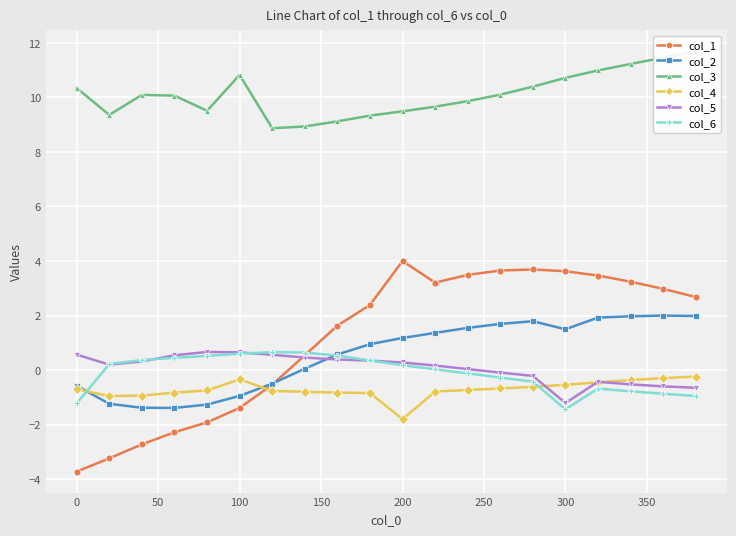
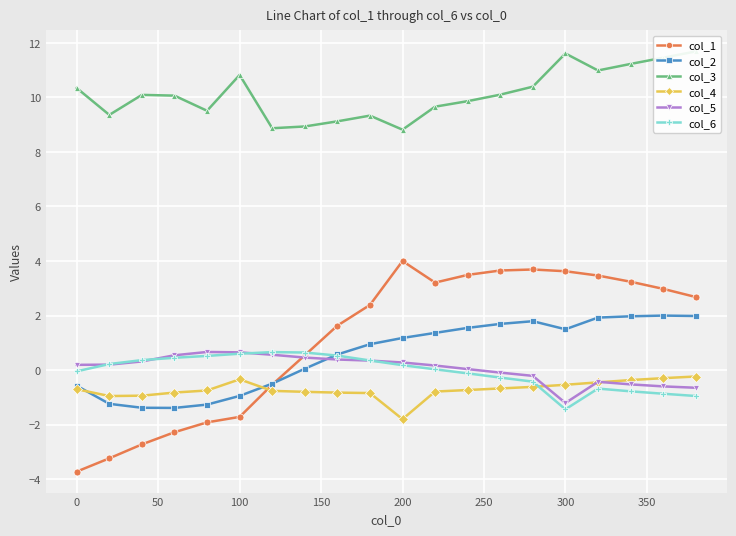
  {
    "col_1": {
      "0": -3.7,
-     "100": -1.4,
+     "100": -1.7,
      "200": 4.0,
      "300": 3.6
    },
    "col_2": {
      "0": -0.6,
      "100": -0.9,
      "200": 1.2,
      "300": 1.5
    },
    "col_3": {
      "0": 10.3,
      "100": 10.8,
-     "200": 9.5,
-     "300": 10.7
+     "200": 8.8,
+     "300": 11.6
    },
    "col_4": {
      "0": -0.7,
      "100": -0.3,
      "200": -1.8,
      "300": -0.5
    },
    "col_5": {
-     "0": 0.6,
+     "0": 0.2,
      "200": 0.3,
      "300": -1.2
    },
    "col_6": {
-     "0": -1.2,
+     "0": 0.0,
      "200": 0.2,
      "300": -1.4
    }
  }
